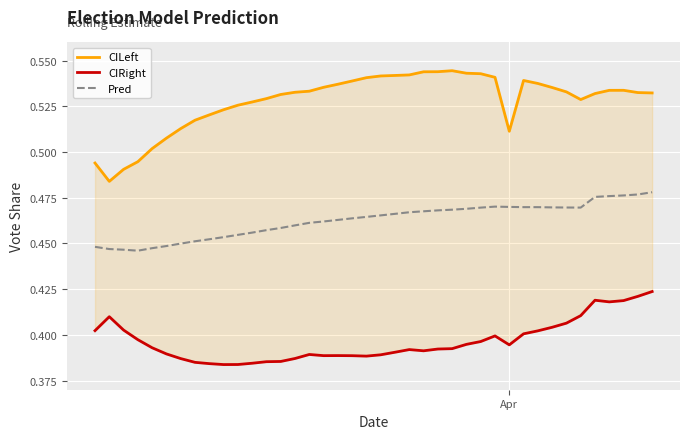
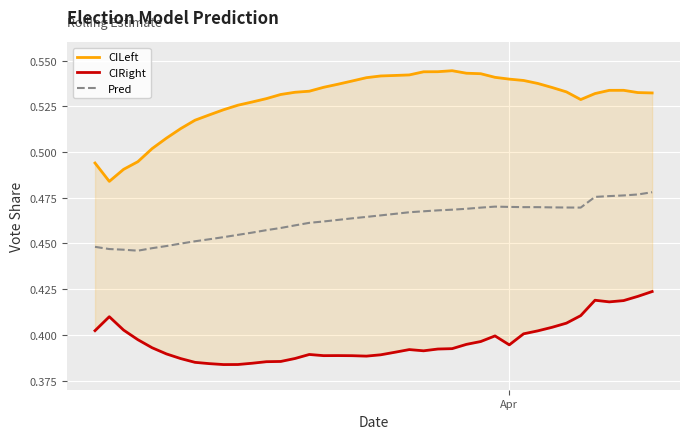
  {
    "CILeft": {
-     "Apr": 0.511
+     "Apr": 0.540
    },
    "CIRight": {
      "Apr": 0.395
    },
    "Pred": {
      "Apr": 0.470
    }
  }
